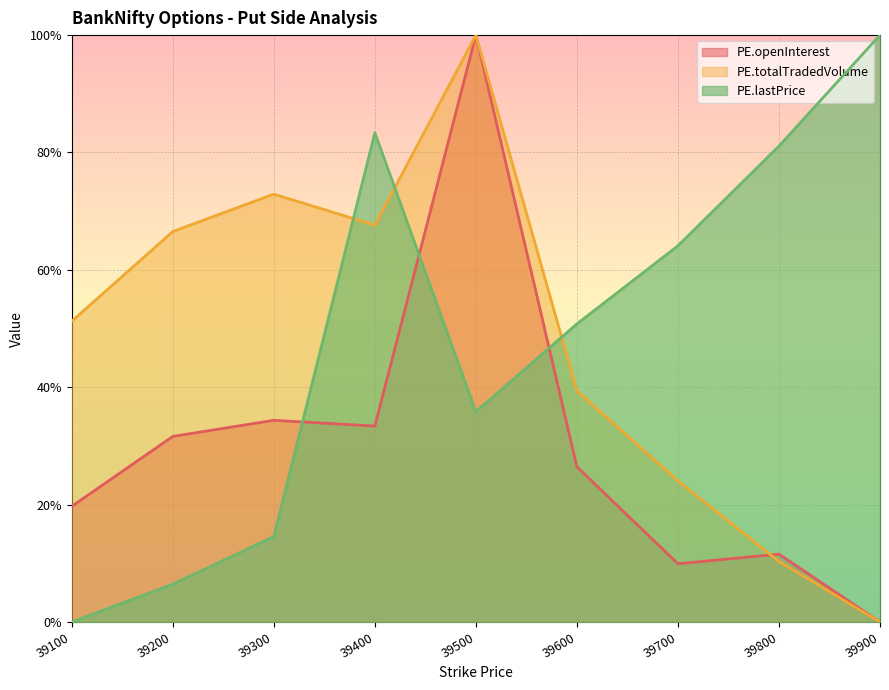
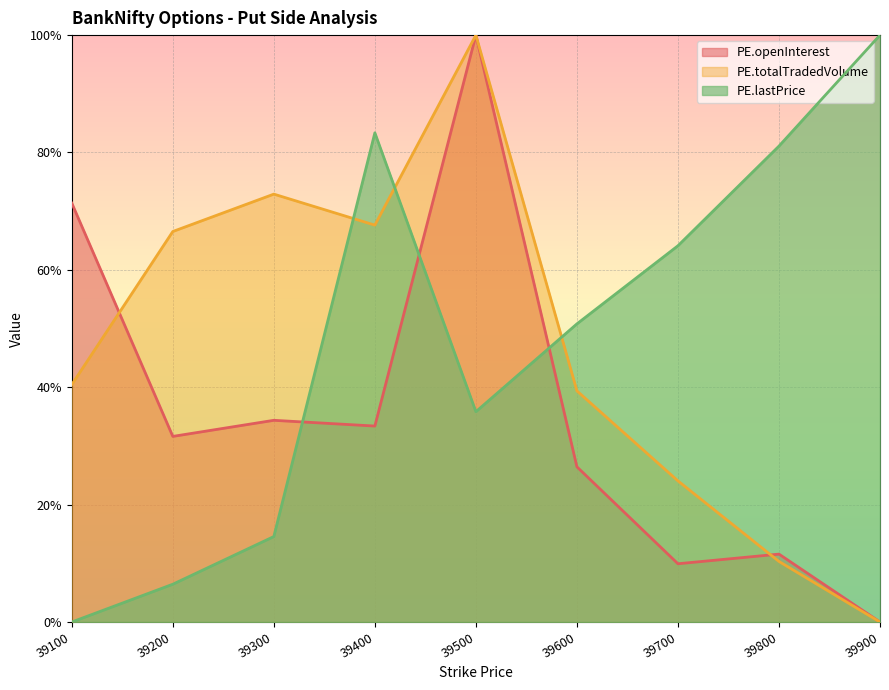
  {
    "PE.openInterest": {
-     "39100": "20%",
+     "39100": "71%",
      "39200": "32%",
      "39300": "34%",
      "39400": "33%",
      "39600": "26%",
      "39700": "10%",
      "39800": "12%"
    },
    "PE.totalTradedVolume": {
-     "39100": "51%",
+     "39100": "40%",
      "39200": "67%",
      "39300": "73%",
      "39400": "68%",
      "39600": "39%",
      "39700": "24%",
      "39800": "10%"
    },
    "PE.lastPrice": {
      "39100": "0%",
      "39200": "6%",
      "39300": "15%",
      "39400": "83%",
      "39500": "36%",
      "39600": "51%",
      "39700": "64%",
      "39800": "81%",
      "39900": "100%"
    }
  }
